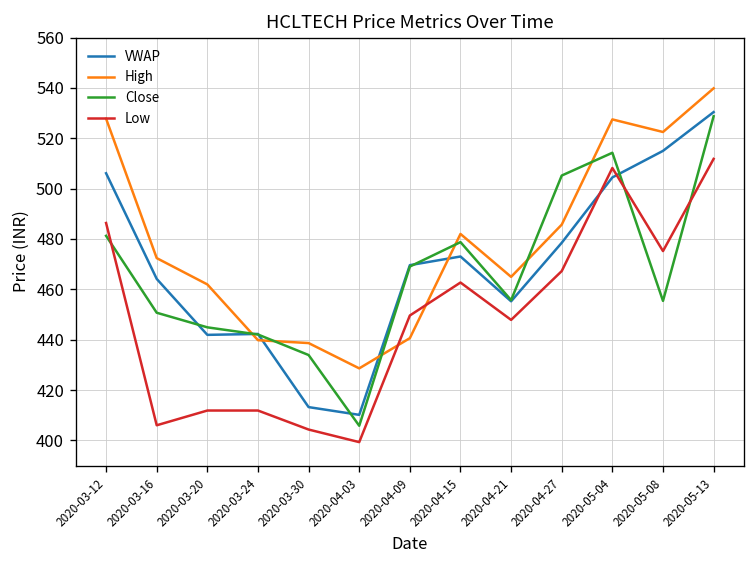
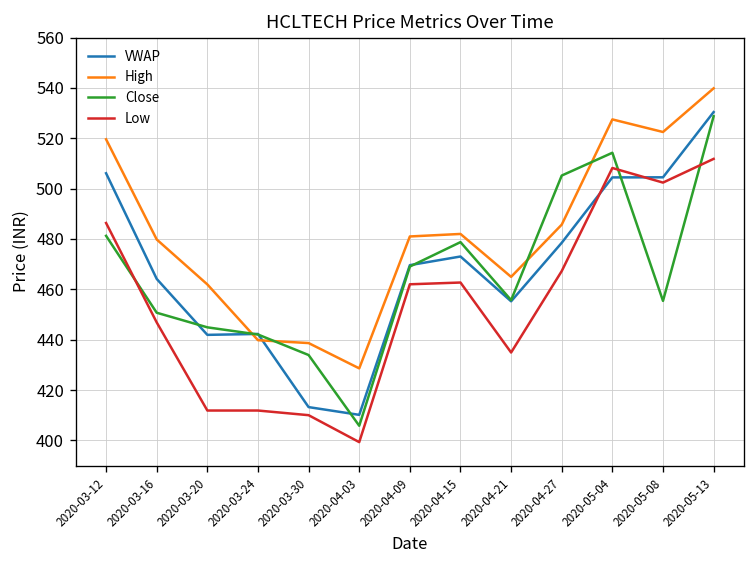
  {
    "VWAP": {
      "2020-03-12": 506,
      "2020-03-16": 464,
      "2020-03-20": 442,
      "2020-03-30": 413,
      "2020-04-03": 410,
      "2020-04-15": 473,
      "2020-04-27": 478,
      "2020-05-04": 504,
-     "2020-05-08": 515,
+     "2020-05-08": 505,
      "2020-05-13": 530
    },
    "High": {
-     "2020-03-12": 528,
-     "2020-03-16": 472,
+     "2020-03-12": 520,
+     "2020-03-16": 480,
      "2020-03-20": 462,
      "2020-03-24": 440,
      "2020-03-30": 439,
      "2020-04-03": 429,
-     "2020-04-09": 441,
+     "2020-04-09": 481,
      "2020-04-15": 482,
      "2020-04-21": 465,
      "2020-04-27": 486,
      "2020-05-04": 528,
      "2020-05-08": 523,
      "2020-05-13": 540
    },
    "Close": {
      "2020-03-12": 481,
      "2020-03-16": 451,
      "2020-03-20": 445,
      "2020-03-30": 434,
      "2020-04-03": 406,
      "2020-04-15": 479,
      "2020-04-27": 505,
      "2020-05-04": 514,
      "2020-05-08": 455,
      "2020-05-13": 529
    },
    "Low": {
      "2020-03-12": 486,
-     "2020-03-16": 406,
+     "2020-03-16": 447,
      "2020-03-20": 412,
      "2020-03-24": 412,
-     "2020-03-30": 404,
+     "2020-03-30": 410,
      "2020-04-03": 399,
-     "2020-04-09": 450,
+     "2020-04-09": 462,
      "2020-04-15": 463,
-     "2020-04-21": 448,
+     "2020-04-21": 435,
      "2020-04-27": 467,
      "2020-05-04": 508,
-     "2020-05-08": 475,
+     "2020-05-08": 502,
      "2020-05-13": 512
    }
  }
